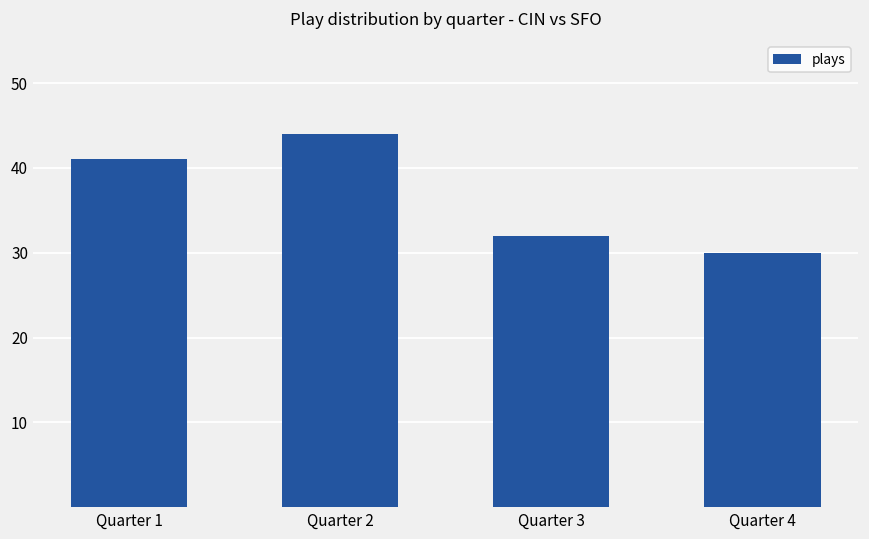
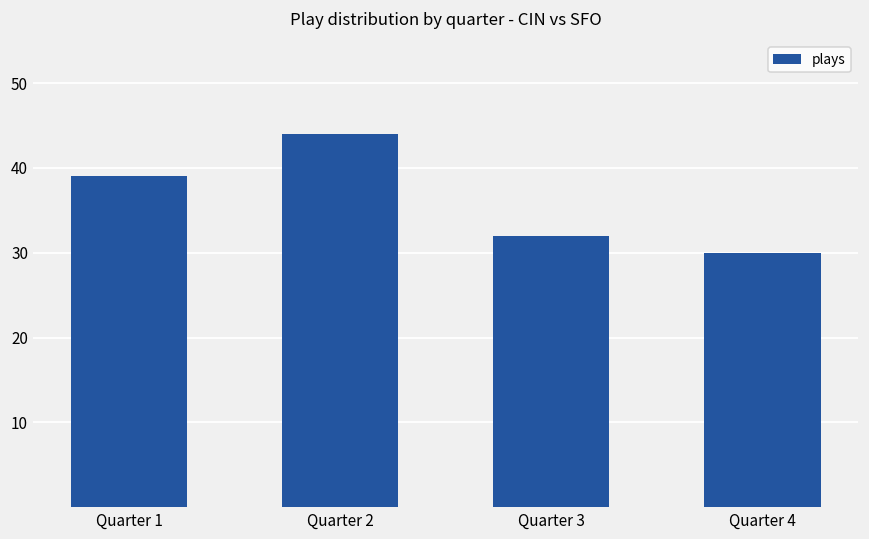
  {
-   "Quarter 1": 41,
+   "Quarter 1": 39,
    "Quarter 2": 44,
    "Quarter 3": 32,
    "Quarter 4": 30
  }
